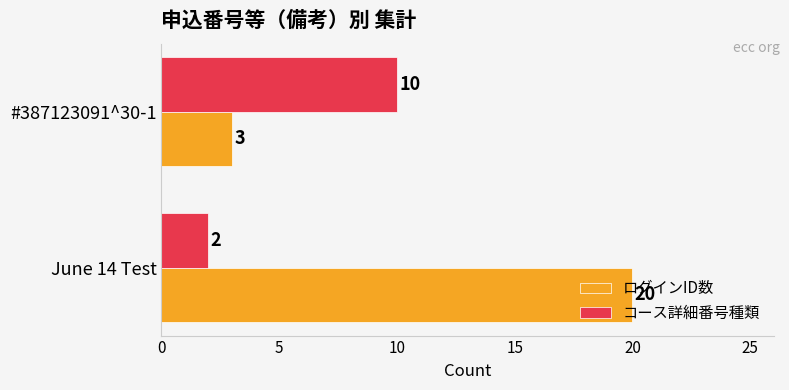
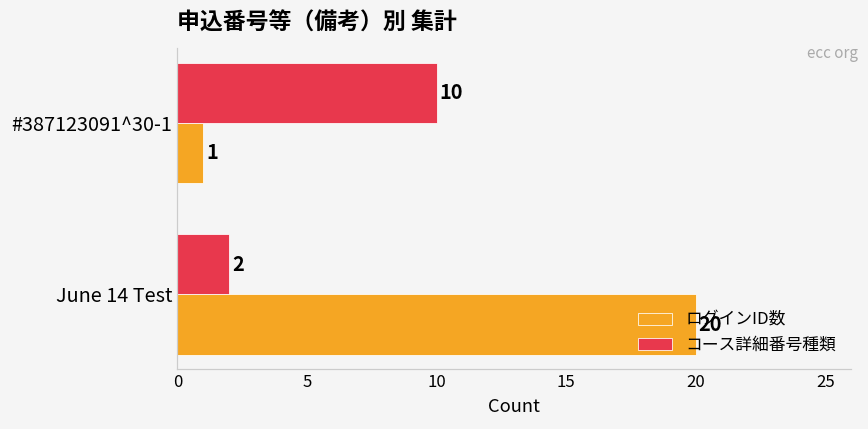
  {
    "ログインID数": {
-     "#387123091^30-1": 3,
+     "#387123091^30-1": 1,
      "June 14 Test": 20
    },
    "コース詳細番号種類": {
      "#387123091^30-1": 10,
      "June 14 Test": 2
    }
  }
